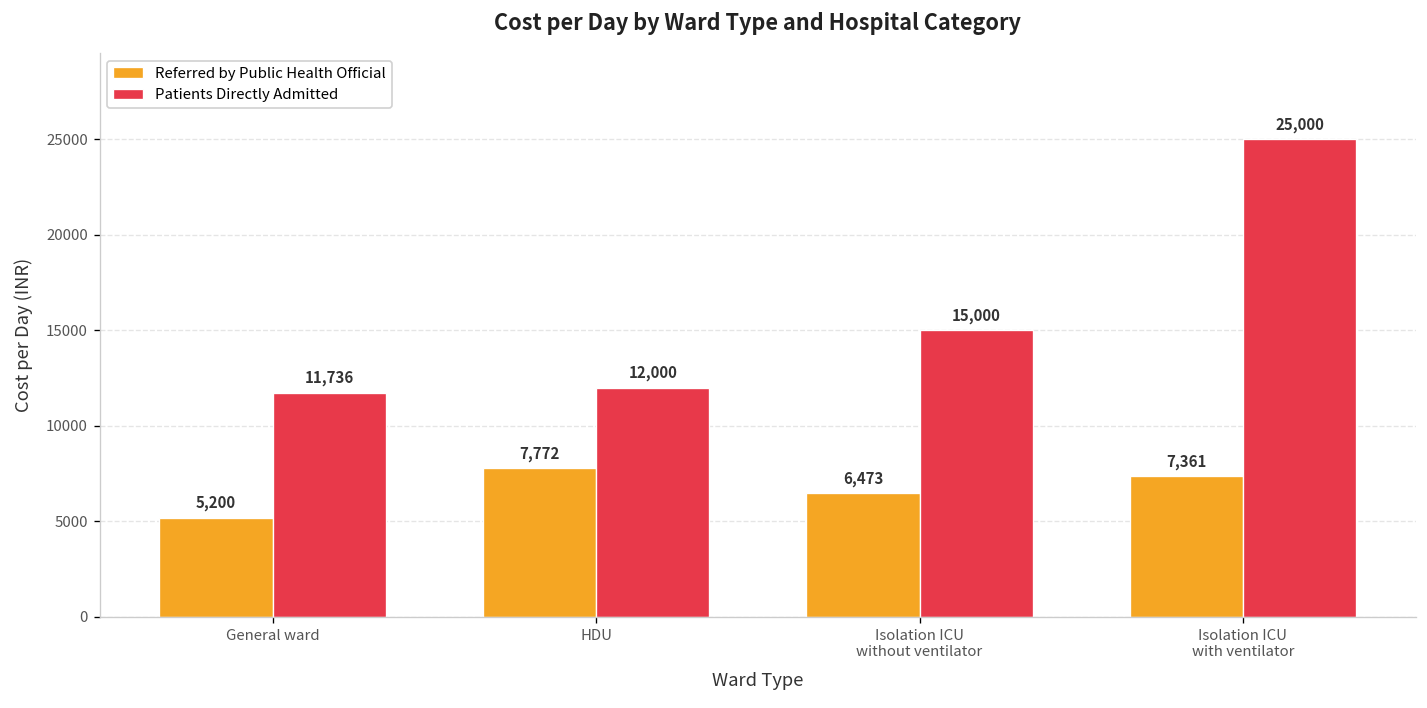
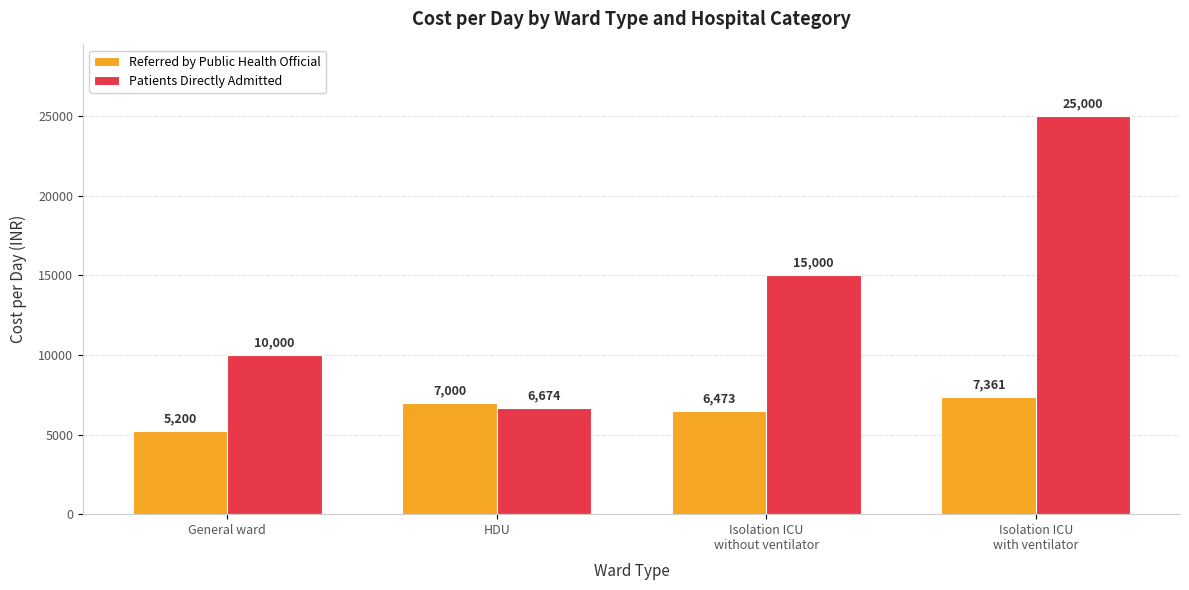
  {
    "Referred by Public Health Official": {
      "General ward": "5,200",
-     "HDU": "7,772",
+     "HDU": "7,000",
      "Isolation ICU without ventilator": "6,473",
      "Isolation ICU with ventilator": "7,361"
    },
    "Patients Directly Admitted": {
-     "General ward": "11,736",
-     "HDU": "12,000",
+     "General ward": "10,000",
+     "HDU": "6,674",
      "Isolation ICU without ventilator": "15,000",
      "Isolation ICU with ventilator": "25,000"
    }
  }
